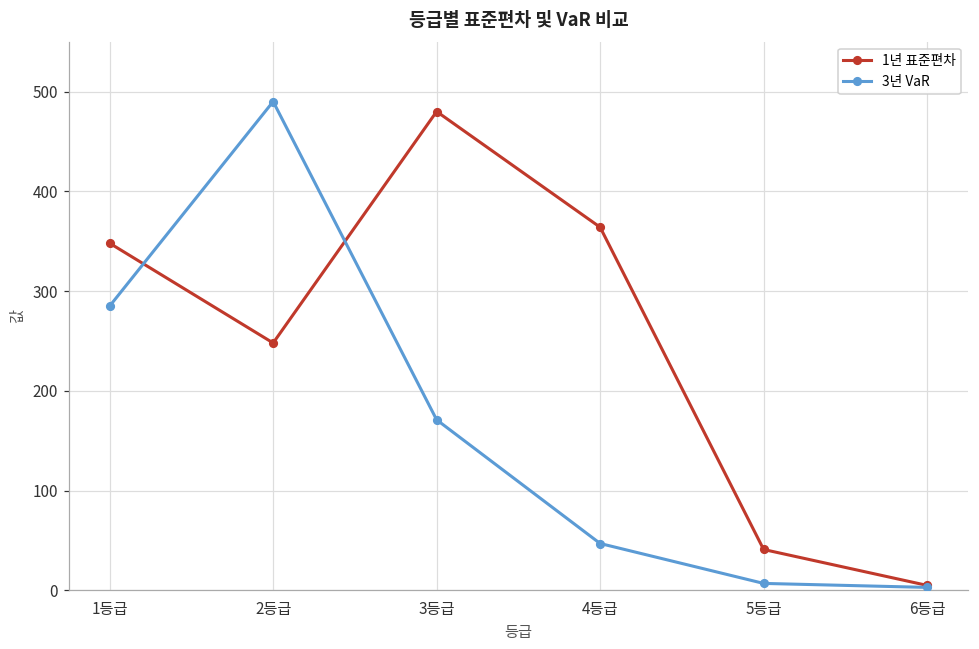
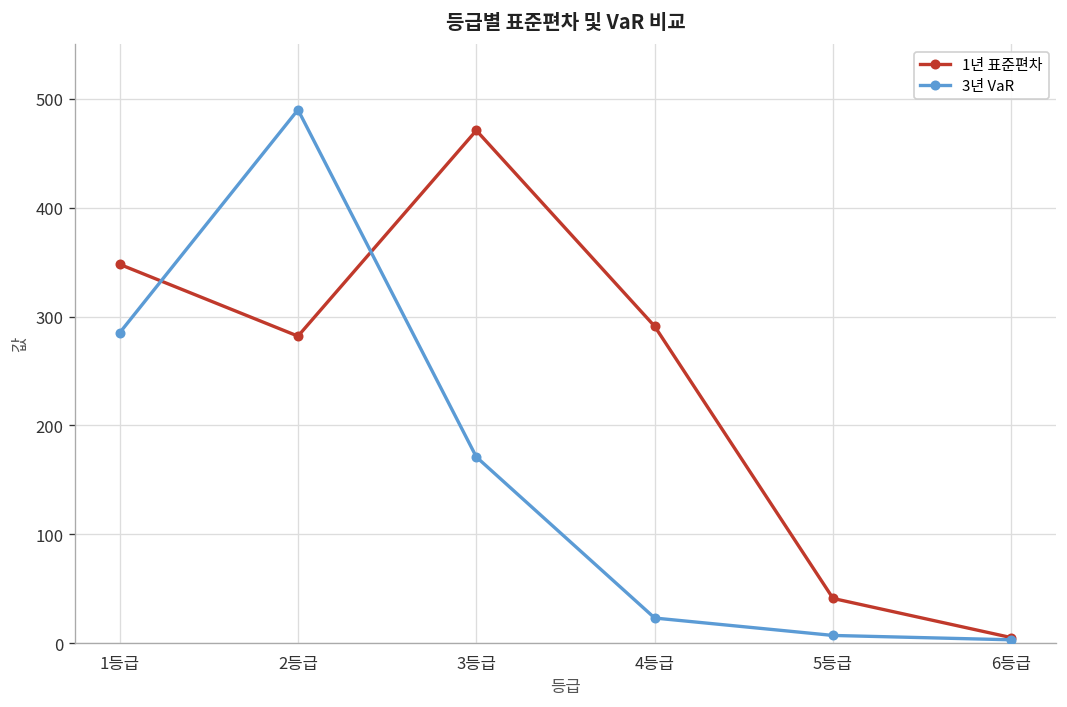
  {
    "1년 표준편차": {
      "1등급": 350,
-     "2등급": 250,
-     "3등급": 480,
-     "4등급": 360,
+     "2등급": 280,
+     "3등급": 470,
+     "4등급": 290,
      "5등급": 40
    },
    "3년 VaR": {
      "1등급": 290,
      "2등급": 490,
      "3등급": 170,
-     "4등급": 50,
+     "4등급": 20,
      "5등급": 10
    }
  }
